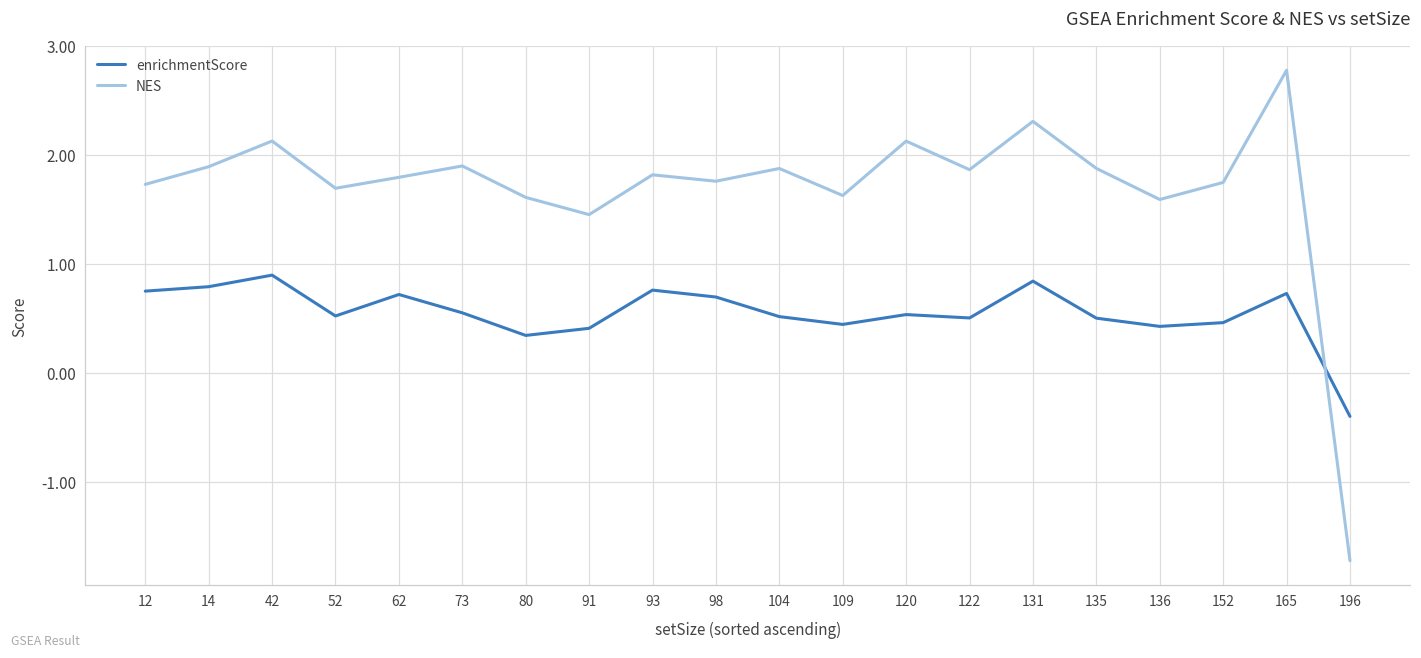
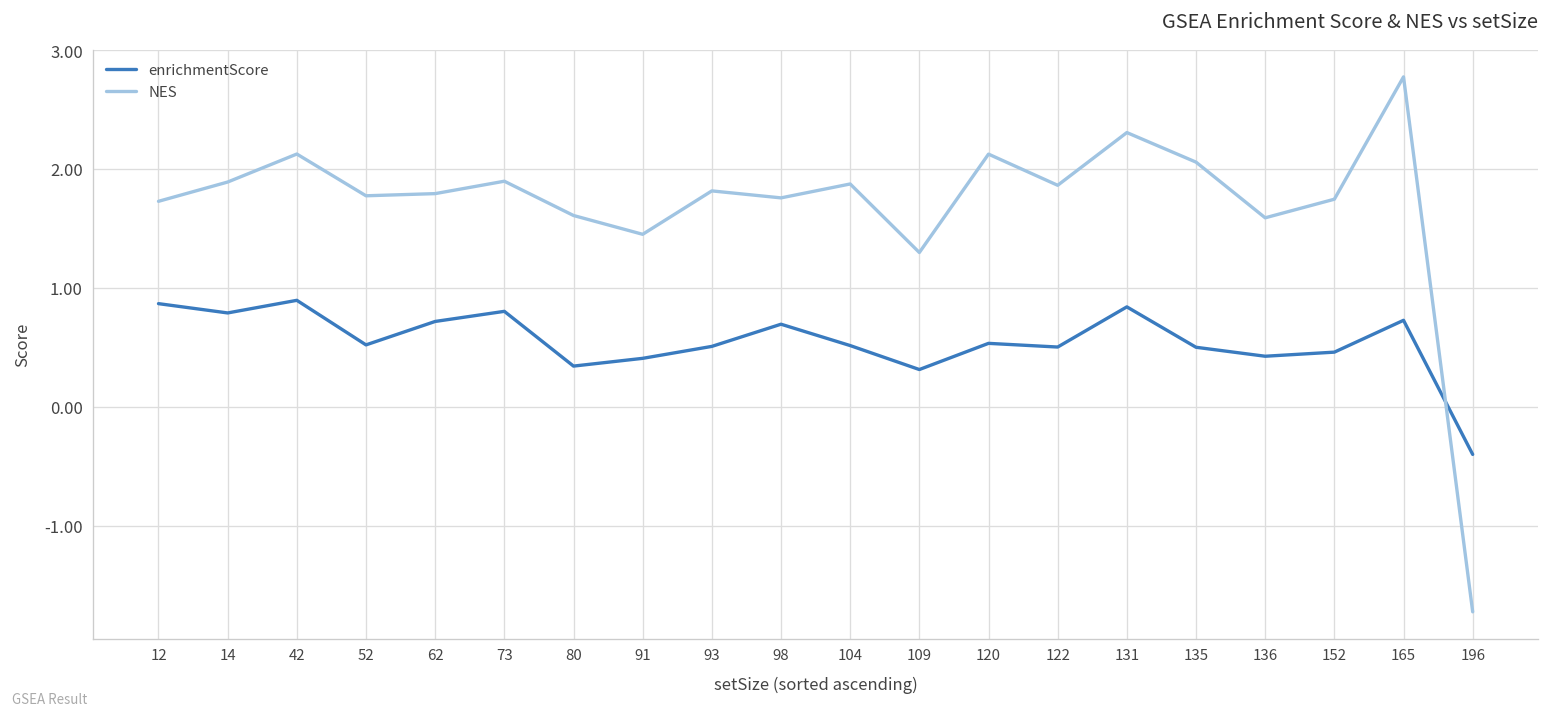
  {
    "enrichmentScore": {
-     "12": 0.7,
+     "12": 0.9,
      "14": 0.8,
      "42": 0.9,
      "52": 0.5,
      "62": 0.7,
-     "73": 0.6,
+     "73": 0.8,
      "80": 0.3,
      "91": 0.4,
-     "93": 0.8,
+     "93": 0.5,
      "98": 0.7,
      "104": 0.5,
-     "109": 0.4,
+     "109": 0.3,
      "120": 0.5,
      "122": 0.5,
      "131": 0.8,
      "135": 0.5,
      "136": 0.4,
      "152": 0.5,
      "165": 0.7,
      "196": -0.4
    },
    "NES": {
      "12": 1.7,
      "14": 1.9,
      "42": 2.1,
-     "52": 1.7,
+     "52": 1.8,
      "62": 1.8,
      "73": 1.9,
      "80": 1.6,
      "91": 1.5,
      "93": 1.8,
      "98": 1.8,
      "104": 1.9,
-     "109": 1.6,
+     "109": 1.3,
      "120": 2.1,
      "122": 1.9,
      "131": 2.3,
-     "135": 1.9,
+     "135": 2.1,
      "136": 1.6,
      "152": 1.7,
      "165": 2.8,
      "196": -1.7
    }
  }
